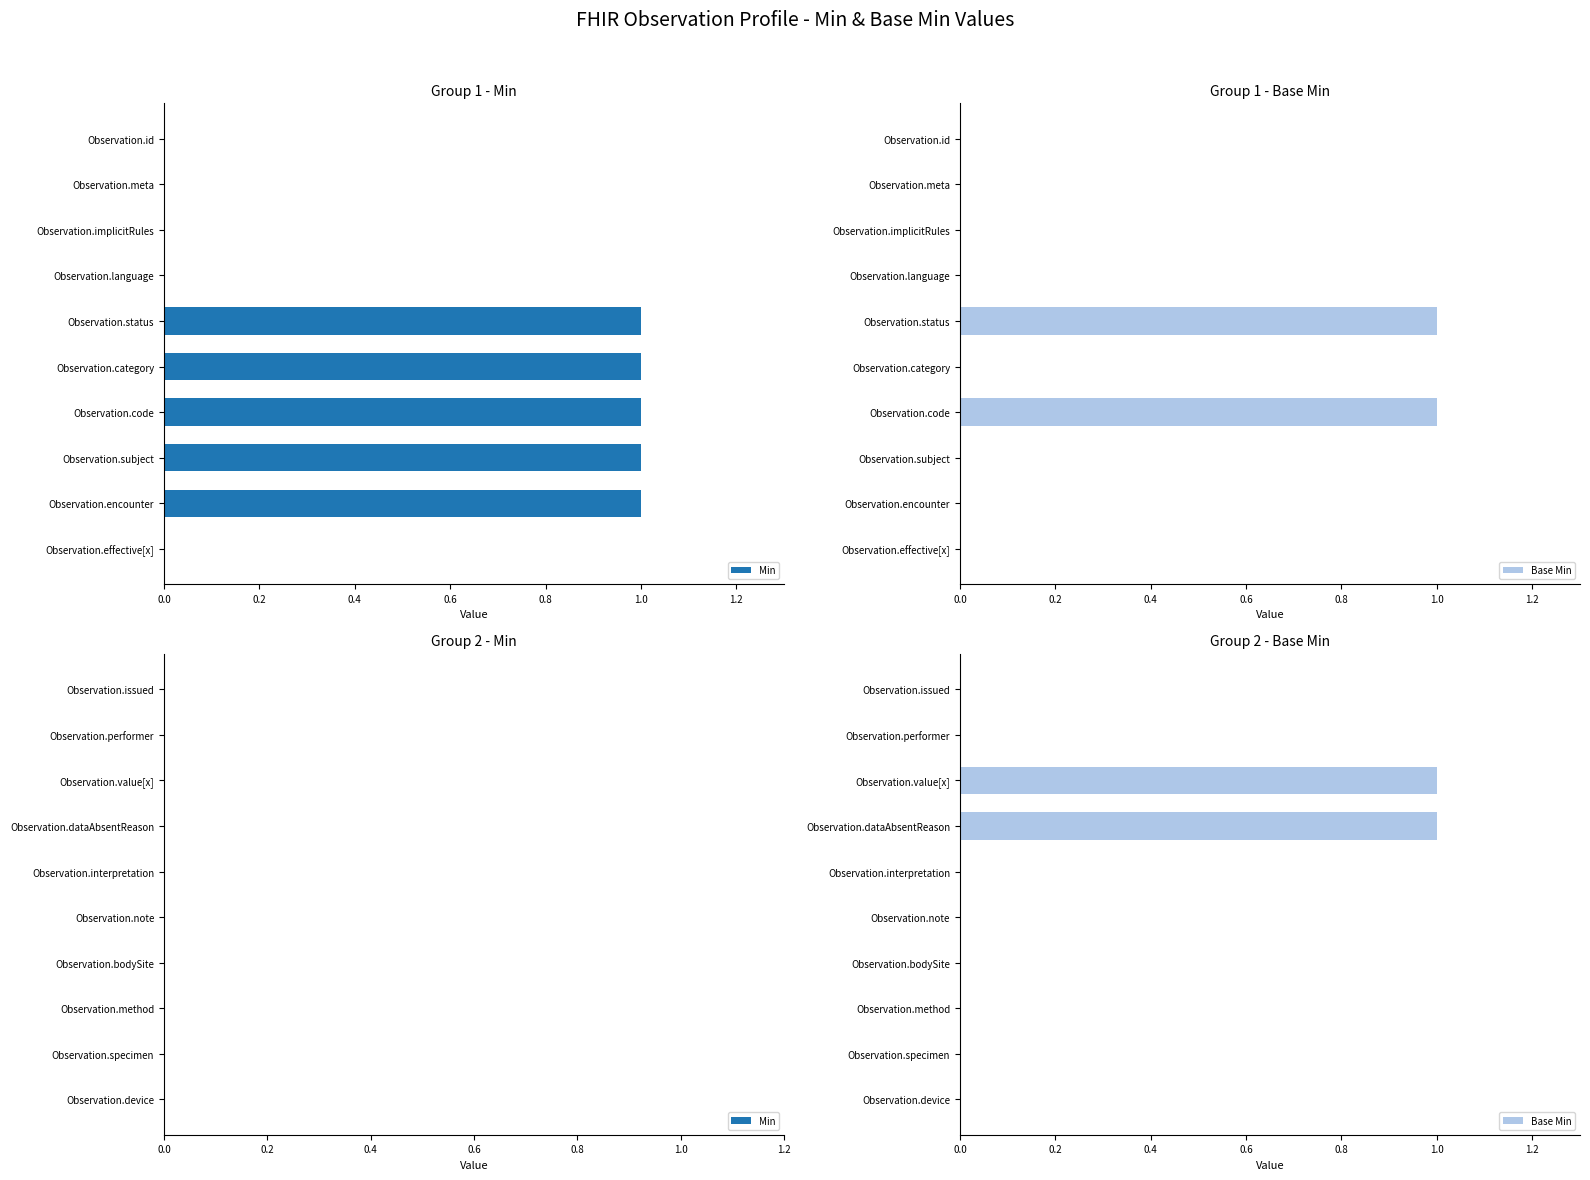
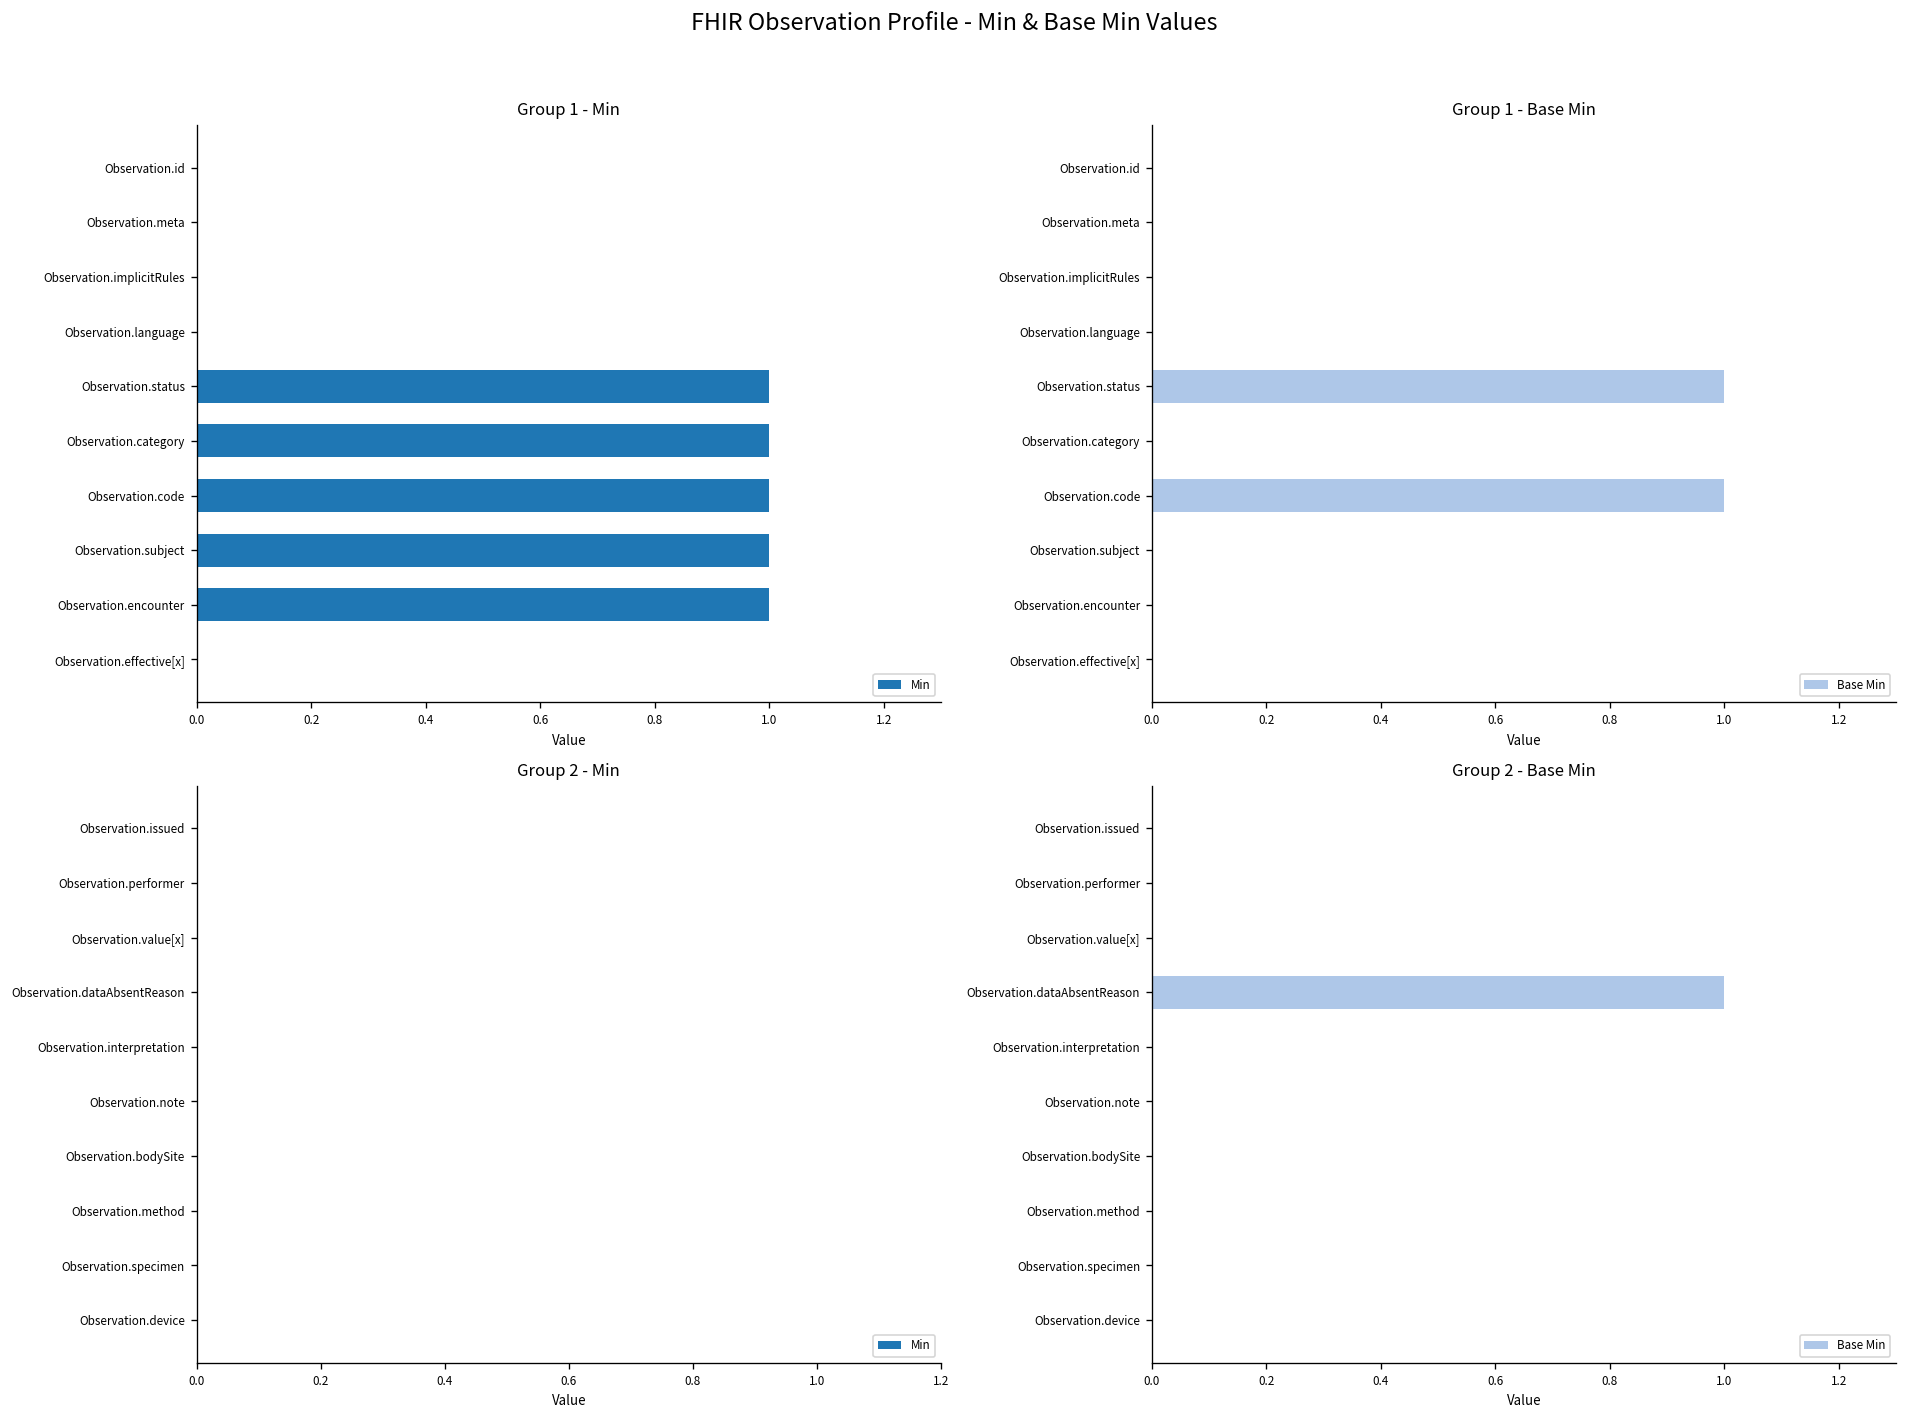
  {
    "Group 1 - Min": {
      "Observation.id": 0.00,
      "Observation.meta": 0.00,
      "Observation.implicitRules": 0.00,
      "Observation.language": 0.00,
      "Observation.status": 1.00,
      "Observation.category": 1.00,
      "Observation.code": 1.00,
      "Observation.subject": 1.00,
      "Observation.encounter": 1.00,
      "Observation.effective[x]": 0.00
    },
    "Group 1 - Base Min": {
      "Observation.id": 0.00,
      "Observation.meta": 0.00,
      "Observation.implicitRules": 0.00,
      "Observation.language": 0.00,
      "Observation.status": 1.00,
      "Observation.category": 0.00,
      "Observation.code": 1.00,
      "Observation.subject": 0.00,
      "Observation.encounter": 0.00,
      "Observation.effective[x]": 0.00
    },
    "Group 2 - Min": {
      "Observation.issued": 0.00,
      "Observation.performer": 0.00,
      "Observation.value[x]": 0.00,
      "Observation.dataAbsentReason": 0.00,
      "Observation.interpretation": 0.00,
      "Observation.note": 0.00,
      "Observation.bodySite": 0.00,
      "Observation.method": 0.00,
      "Observation.specimen": 0.00,
      "Observation.device": 0.00
    },
    "Group 2 - Base Min": {
      "Observation.issued": 0,
      "Observation.performer": 0,
-     "Observation.value[x]": 1,
+     "Observation.value[x]": 0,
      "Observation.dataAbsentReason": 1,
      "Observation.interpretation": 0,
      "Observation.note": 0,
      "Observation.bodySite": 0,
      "Observation.method": 0,
      "Observation.specimen": 0,
      "Observation.device": 0
    }
  }
